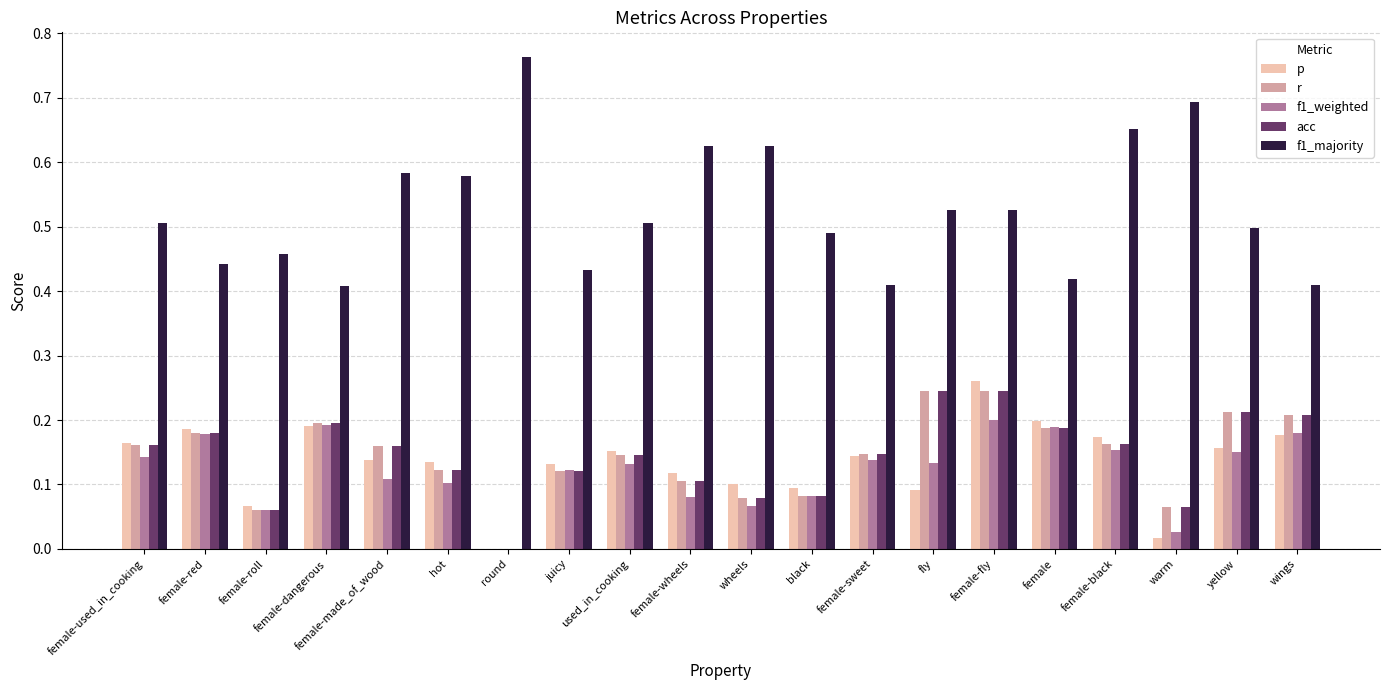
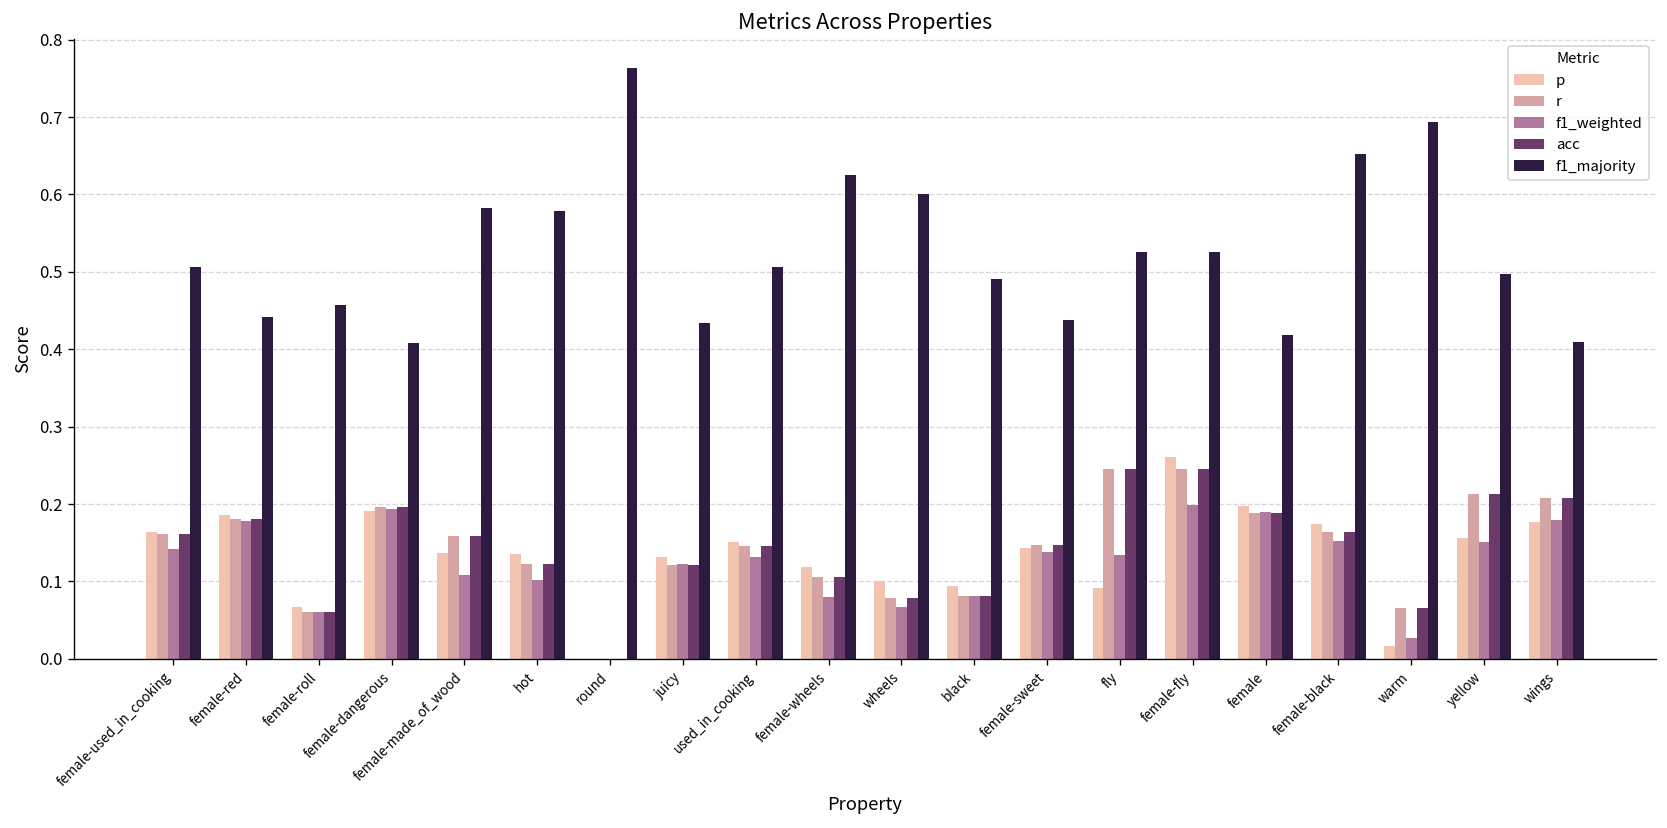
  {
    "acc": {
      "female-used_in_cooking": 0.16,
      "female-red": 0.18,
      "female-roll": 0.06,
      "female-dangerous": 0.20,
      "female-made_of_wood": 0.16,
      "hot": 0.12,
      "round": 0.00,
      "juicy": 0.12,
      "used_in_cooking": 0.15,
      "female-wheels": 0.11,
      "wheels": 0.08,
      "black": 0.08,
      "female-sweet": 0.15,
      "fly": 0.25,
      "female-fly": 0.25,
      "female": 0.19,
      "female-black": 0.16,
      "warm": 0.07,
      "yellow": 0.21,
      "wings": 0.21
    },
    "f1_majority": {
      "female-used_in_cooking": 0.51,
      "female-red": 0.44,
      "female-roll": 0.46,
      "female-dangerous": 0.41,
      "female-made_of_wood": 0.58,
      "hot": 0.58,
      "round": 0.76,
      "juicy": 0.43,
      "used_in_cooking": 0.51,
      "female-wheels": 0.63,
-     "wheels": 0.63,
+     "wheels": 0.60,
      "black": 0.49,
-     "female-sweet": 0.41,
+     "female-sweet": 0.44,
      "fly": 0.53,
      "female-fly": 0.53,
      "female": 0.42,
      "female-black": 0.65,
      "warm": 0.69,
      "yellow": 0.50,
      "wings": 0.41
    }
  }
